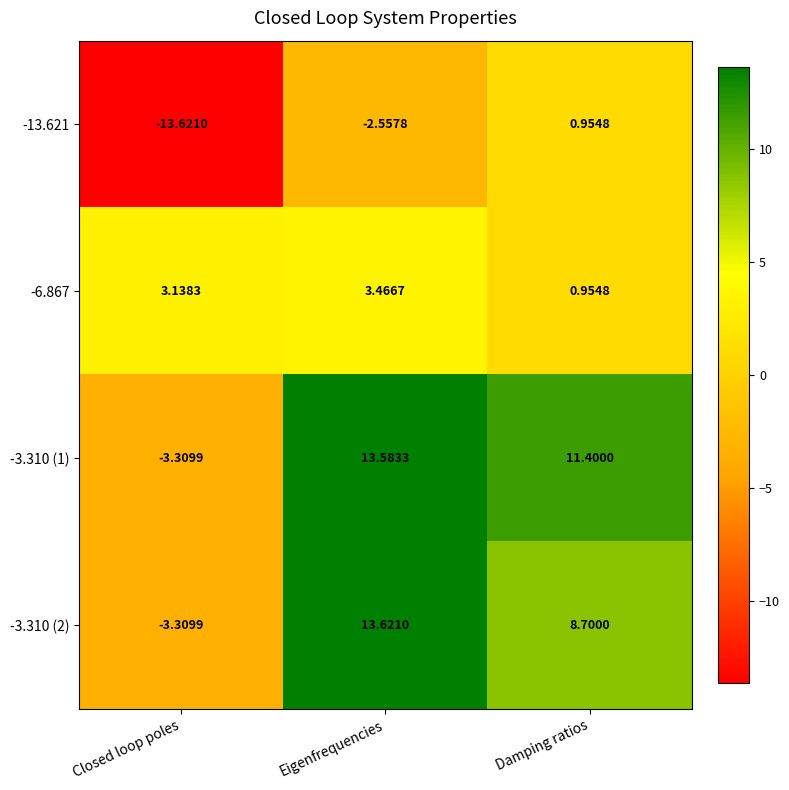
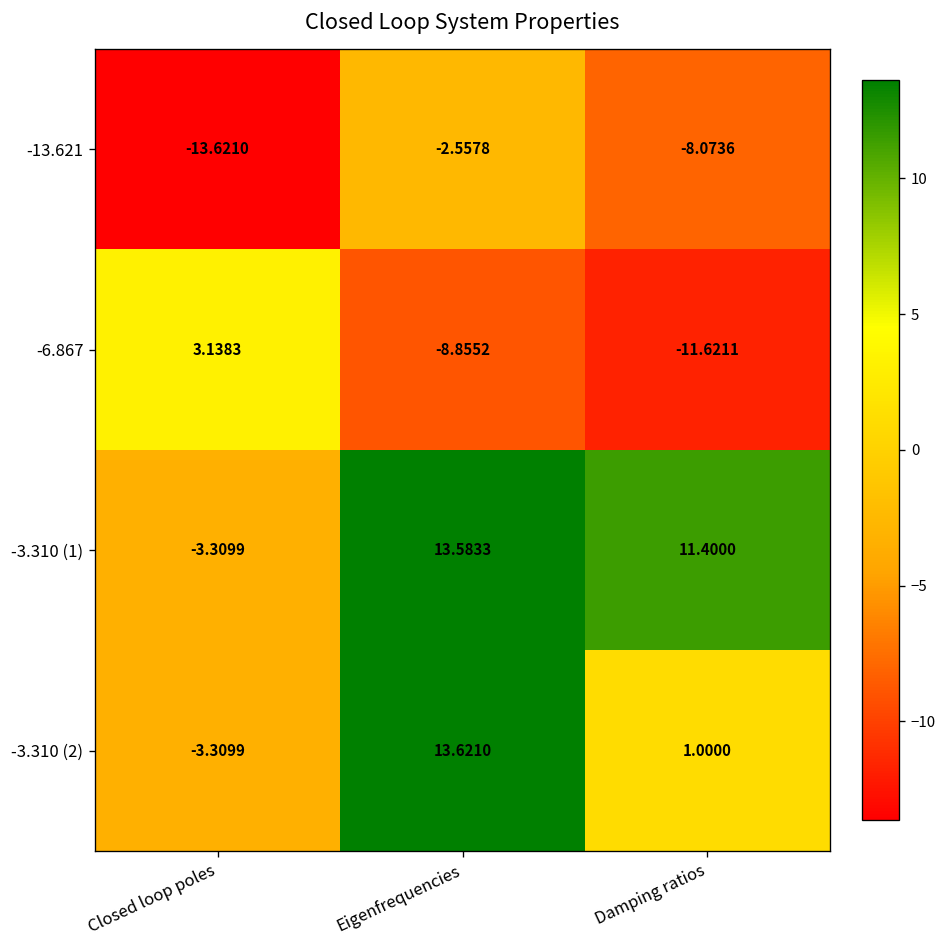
  {
    "-13.621": {
      "Closed loop poles": -13.6210,
      "Eigenfrequencies": -2.5578,
-     "Damping ratios": 0.9548
+     "Damping ratios": -8.0736
    },
    "-6.867": {
      "Closed loop poles": 3.1383,
-     "Eigenfrequencies": 3.4667,
-     "Damping ratios": 0.9548
+     "Eigenfrequencies": -8.8552,
+     "Damping ratios": -11.6211
    },
    "-3.310 (1)": {
      "Closed loop poles": -3.3099,
      "Eigenfrequencies": 13.5833,
      "Damping ratios": 11.4000
    },
    "-3.310 (2)": {
      "Closed loop poles": -3.3099,
      "Eigenfrequencies": 13.6210,
-     "Damping ratios": 8.7000
+     "Damping ratios": 1.0000
    }
  }
